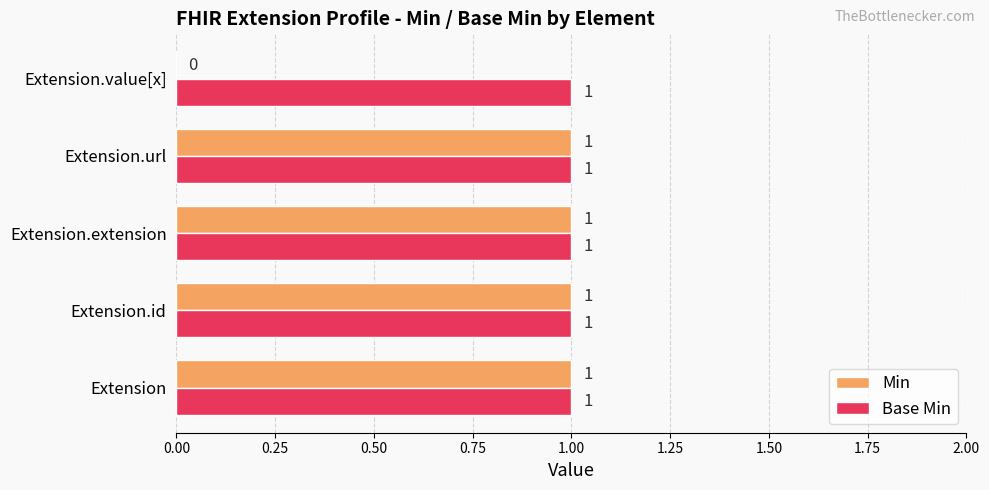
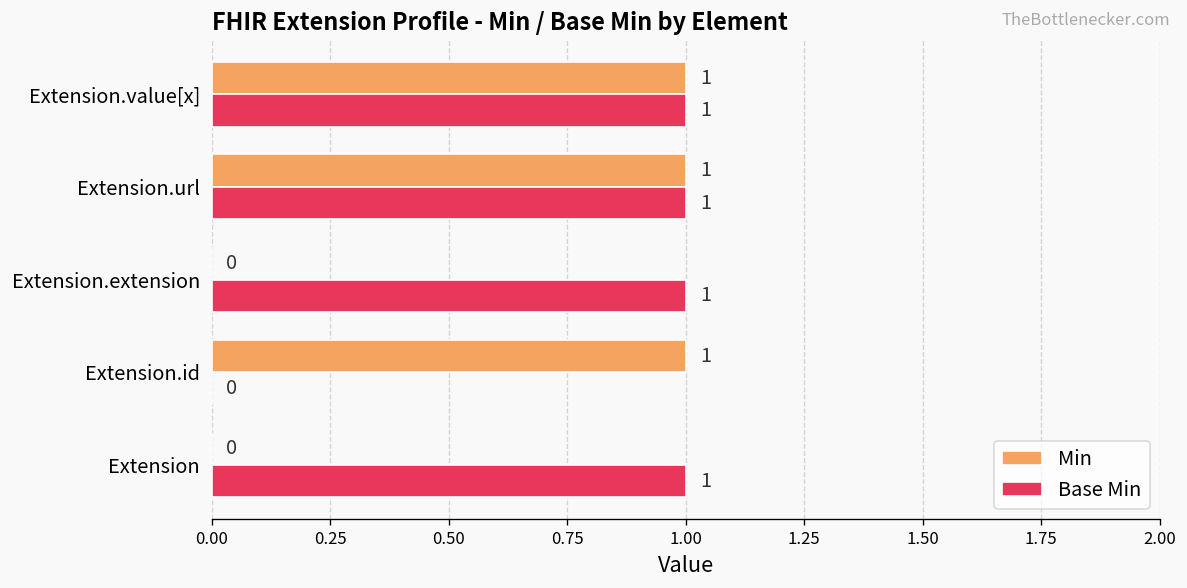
  {
    "Min": {
-     "Extension.value[x]": 0,
+     "Extension.value[x]": 1,
      "Extension.url": 1,
-     "Extension.extension": 1,
+     "Extension.extension": 0,
      "Extension.id": 1,
-     "Extension": 1
+     "Extension": 0
    },
    "Base Min": {
      "Extension.value[x]": 1,
      "Extension.url": 1,
      "Extension.extension": 1,
-     "Extension.id": 1,
+     "Extension.id": 0,
      "Extension": 1
    }
  }
